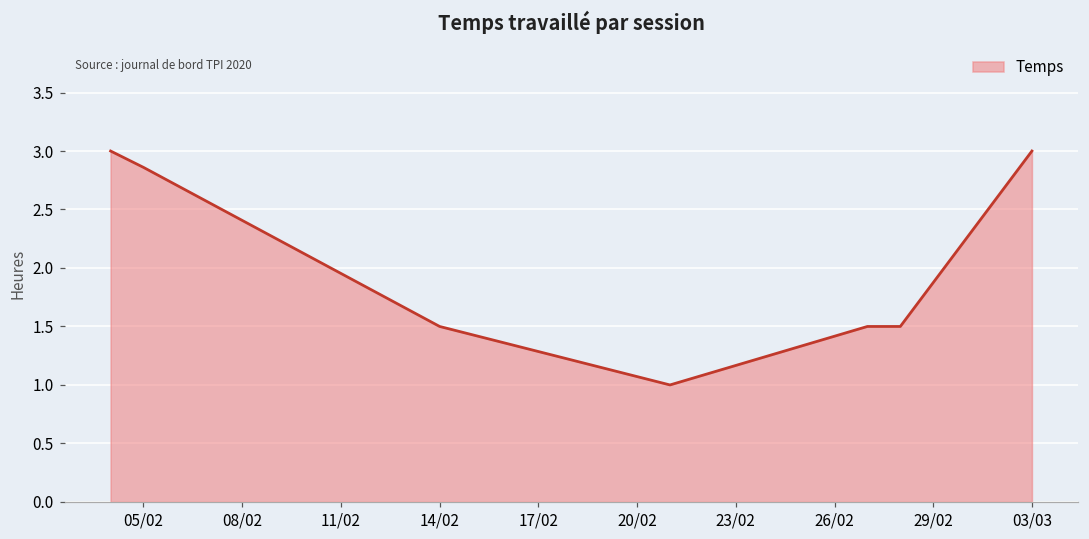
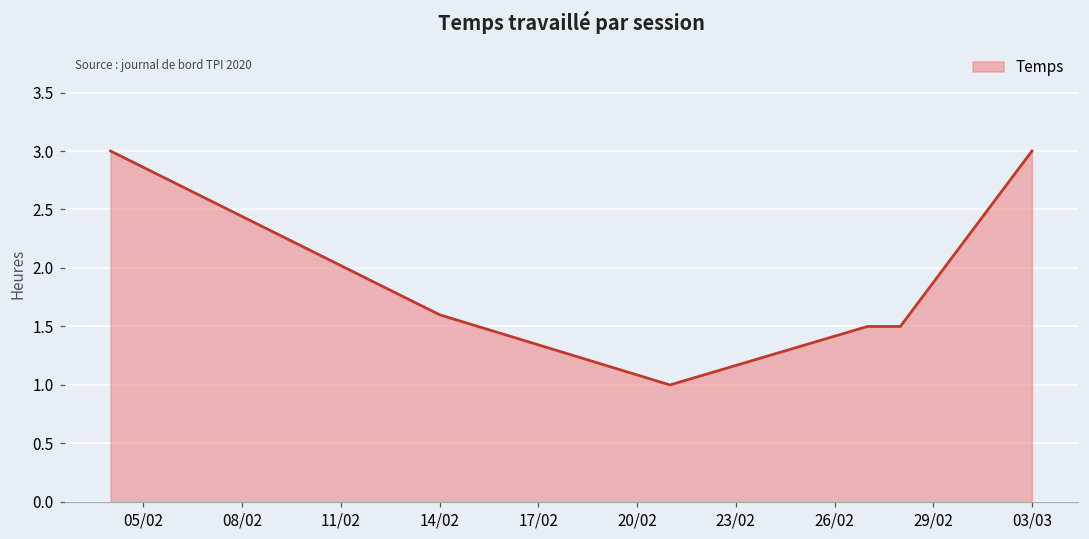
  {
    "05/02": 2.86,
-   "14/02": 1.5,
+   "14/02": 1.6,
    "03/03": 3.0
  }
